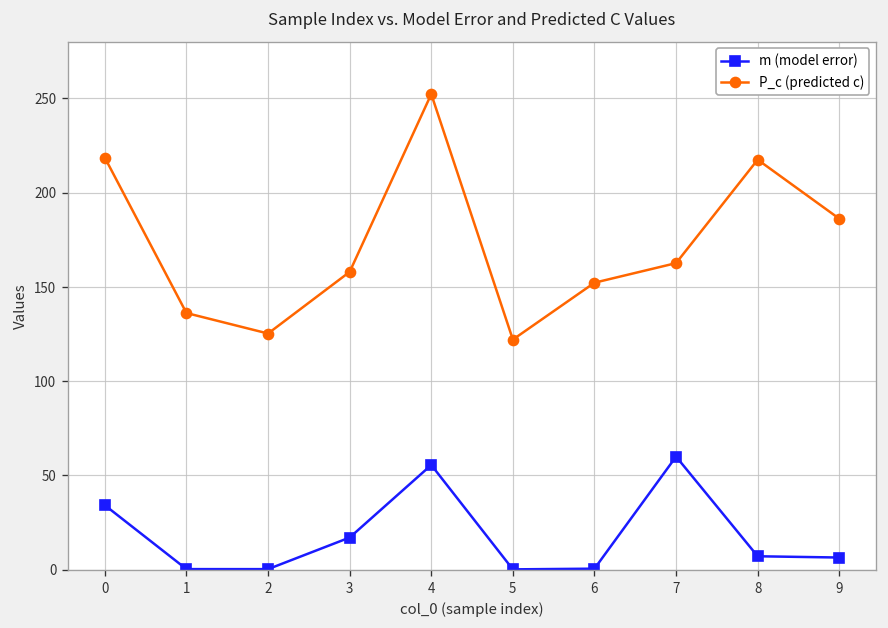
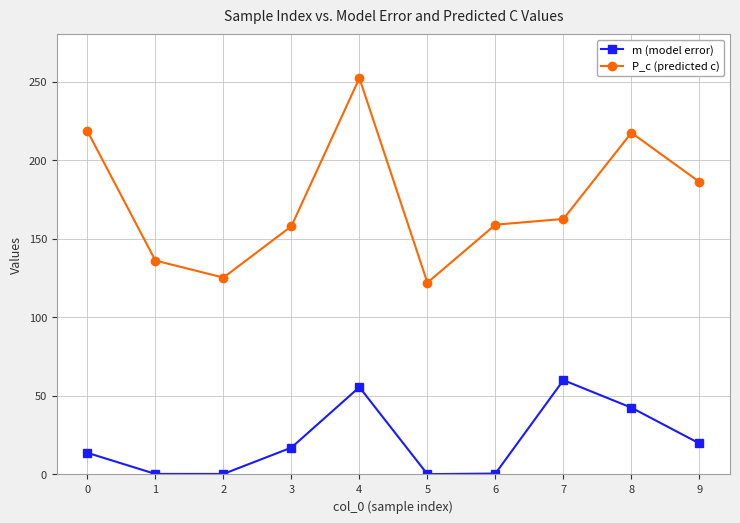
  {
    "m (model error)": {
-     "0": 34,
+     "0": 14,
      "1": 0,
      "2": 0,
      "3": 17,
      "4": 56,
      "5": 0,
      "6": 1,
      "7": 60,
-     "8": 7,
-     "9": 6
+     "8": 42,
+     "9": 20
    },
    "P_c (predicted c)": {
      "0": 218,
      "1": 136,
      "2": 125,
      "3": 158,
      "4": 252,
      "5": 122,
-     "6": 152,
+     "6": 159,
      "7": 163,
      "8": 217,
      "9": 186
    }
  }
